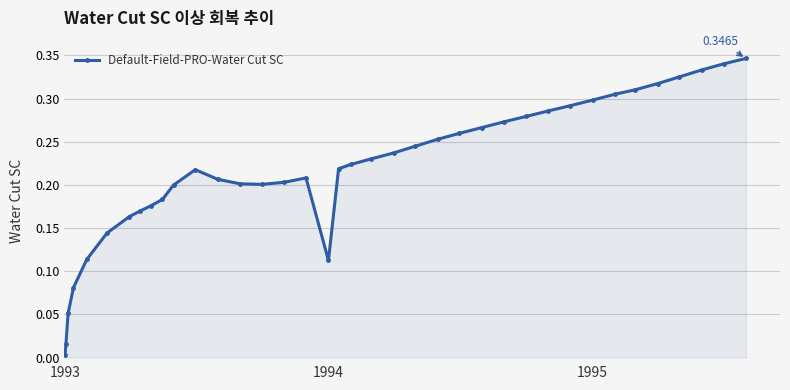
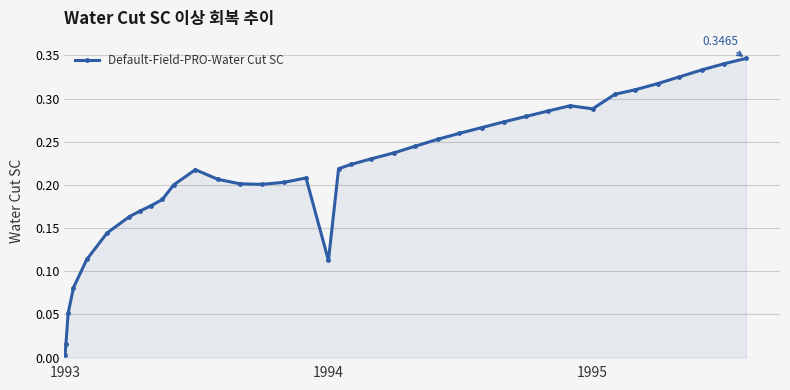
  {
    "1993": 0.00,
    "1994": 0.11,
-   "1995": 0.30
+   "1995": 0.29
  }
